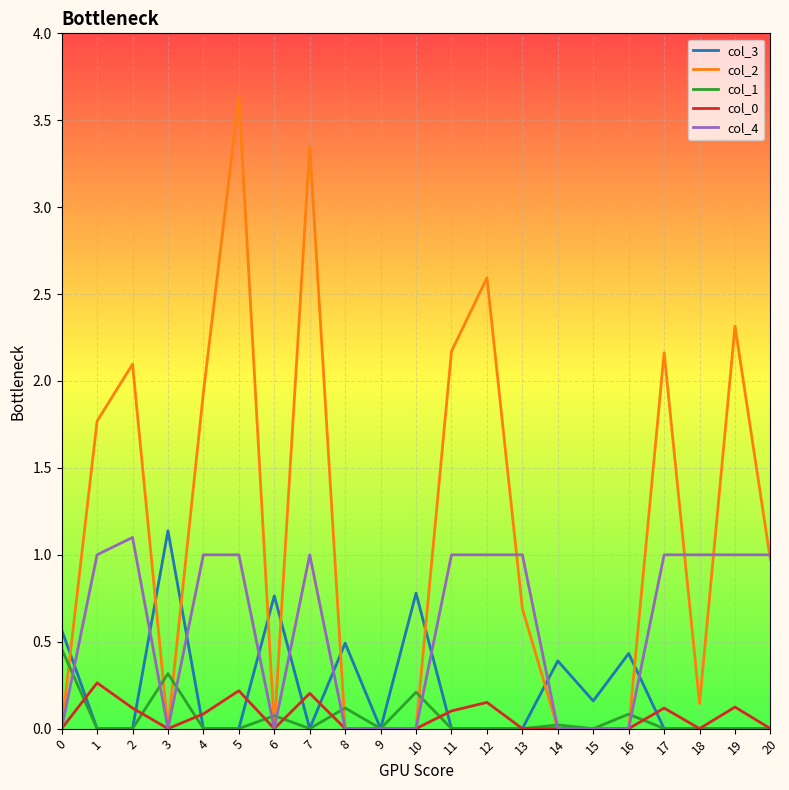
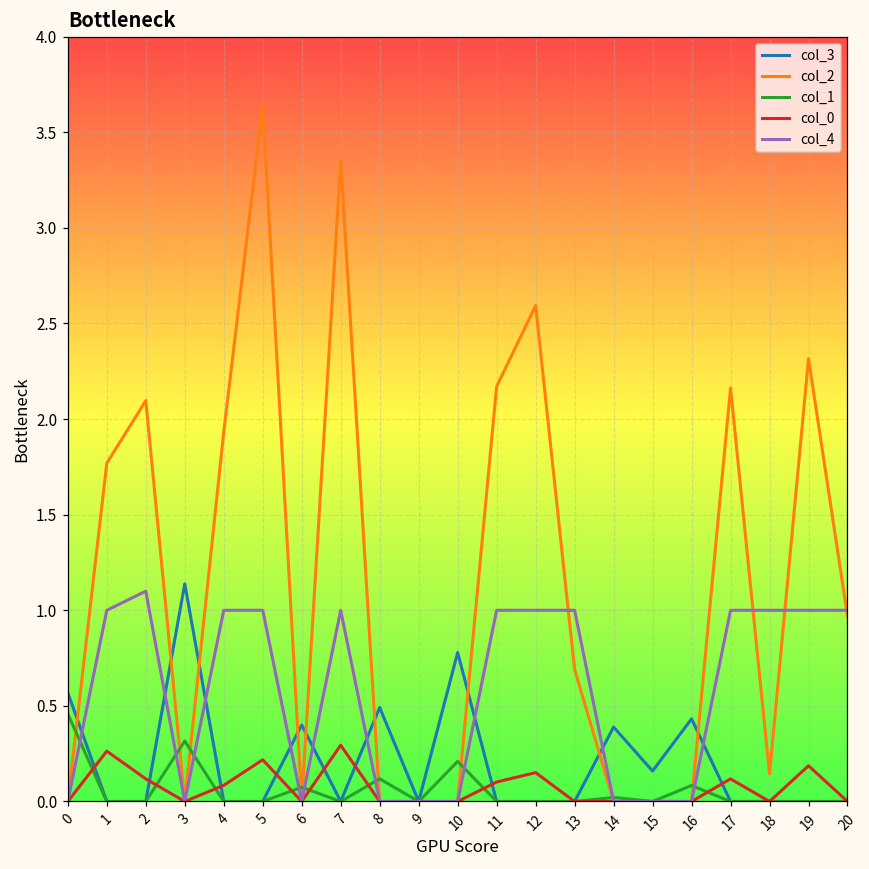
  {
    "col_3": {
      "0": 0.57,
      "3": 1.14,
-     "6": 0.76,
+     "6": 0.40,
      "8": 0.49,
      "10": 0.78,
      "14": 0.39,
      "15": 0.16,
      "16": 0.43
    },
    "col_2": {
      "1": 1.77,
      "2": 2.10,
      "4": 1.93,
      "5": 3.64,
      "7": 3.35,
      "11": 2.17,
      "12": 2.59,
      "13": 0.69,
      "17": 2.16,
      "18": 0.14,
      "19": 2.32,
      "20": 0.97
    },
    "col_1": {
      "0": 0.46,
      "3": 0.32,
      "6": 0.07,
      "8": 0.12,
      "10": 0.21,
      "14": 0.02,
      "16": 0.08
    },
    "col_0": {
      "1": 0.26,
      "2": 0.12,
      "4": 0.08,
      "5": 0.22,
-     "7": 0.20,
+     "7": 0.29,
      "11": 0.10,
      "12": 0.15,
      "17": 0.12,
-     "19": 0.12
+     "19": 0.19
    },
    "col_4": {
      "1": 1.00,
      "2": 1.10,
      "4": 1.00,
      "5": 1.00,
      "7": 1.00,
      "11": 1.00,
      "12": 1.00,
      "13": 1.00,
      "17": 1.00,
      "18": 1.00,
      "19": 1.00,
      "20": 1.00
    }
  }
